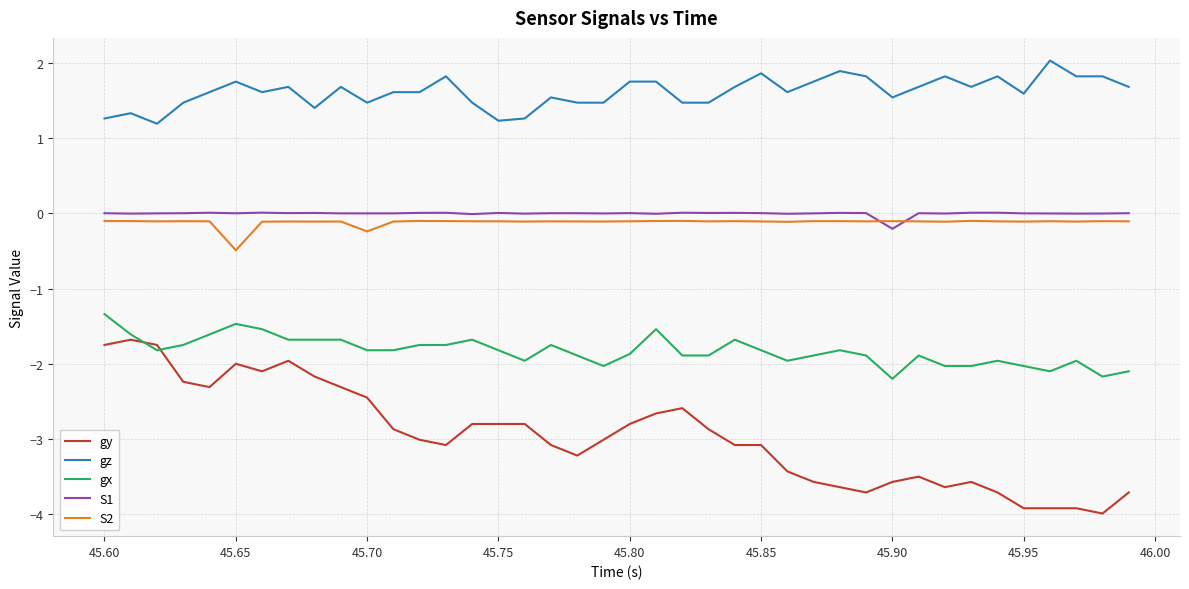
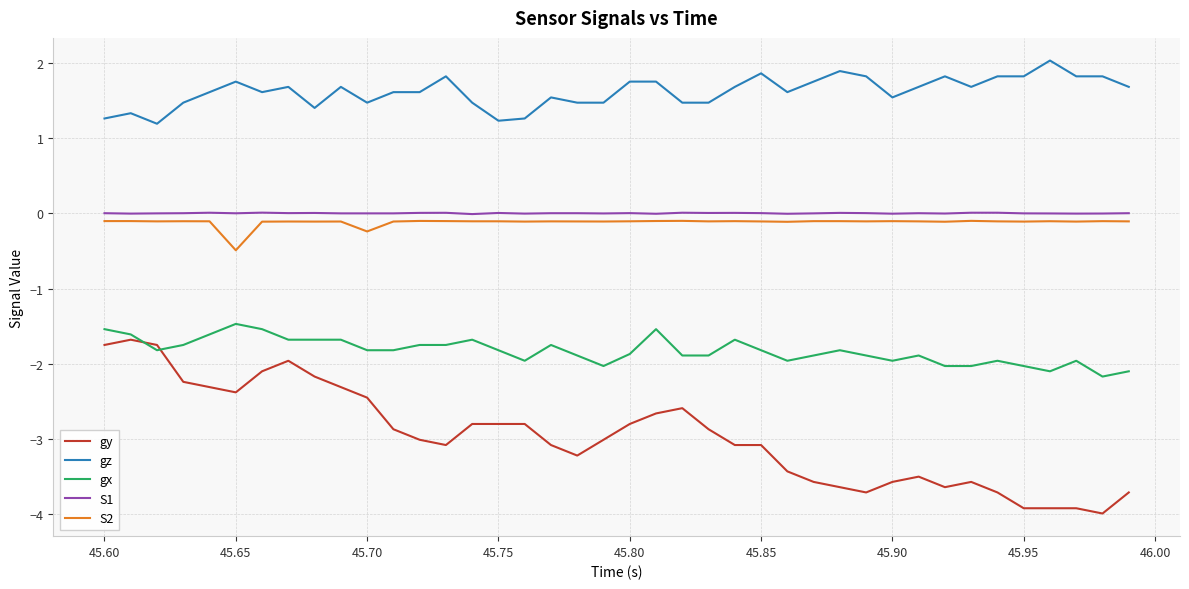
  {
    "gy": {
      "45.60": -1.8,
-     "45.65": -2.0,
+     "45.65": -2.4,
      "45.70": -2.5,
      "45.75": -2.8,
      "45.80": -2.8,
      "45.85": -3.1,
      "45.90": -3.6,
      "45.95": -3.9
    },
    "gz": {
      "45.60": 1.3,
      "45.65": 1.8,
      "45.70": 1.5,
      "45.75": 1.2,
      "45.80": 1.8,
      "45.85": 1.9,
      "45.90": 1.5,
-     "45.95": 1.6
+     "45.95": 1.8
    },
    "gx": {
-     "45.60": -1.3,
+     "45.60": -1.5,
      "45.65": -1.5,
      "45.70": -1.8,
      "45.75": -1.8,
      "45.80": -1.9,
      "45.85": -1.8,
-     "45.90": -2.2,
+     "45.90": -2.0,
      "45.95": -2.0
    },
    "S1": {
      "45.60": 0.0,
      "45.65": 0.0,
      "45.70": 0.0,
      "45.75": 0.0,
      "45.80": 0.0,
      "45.85": 0.0,
-     "45.90": -0.2,
+     "45.90": 0.0,
      "45.95": 0.0
    },
    "S2": {
      "45.60": -0.1,
      "45.65": -0.5,
      "45.70": -0.2,
      "45.75": -0.1,
      "45.80": -0.1,
      "45.85": -0.1,
      "45.90": -0.1,
      "45.95": -0.1
    }
  }
